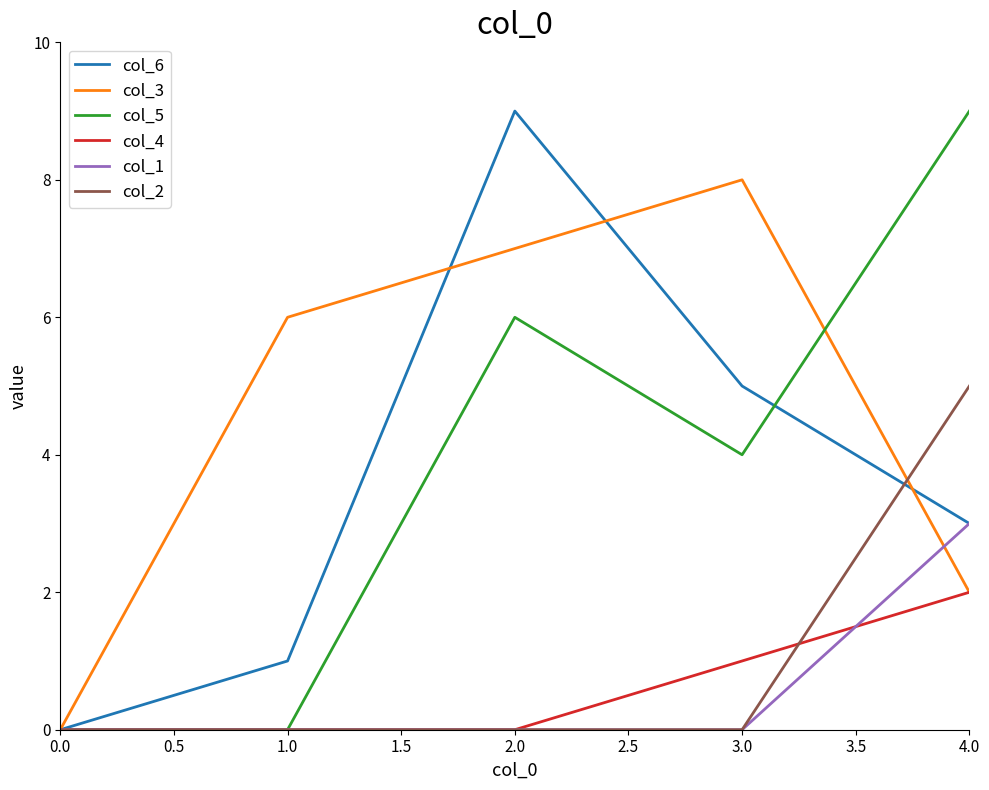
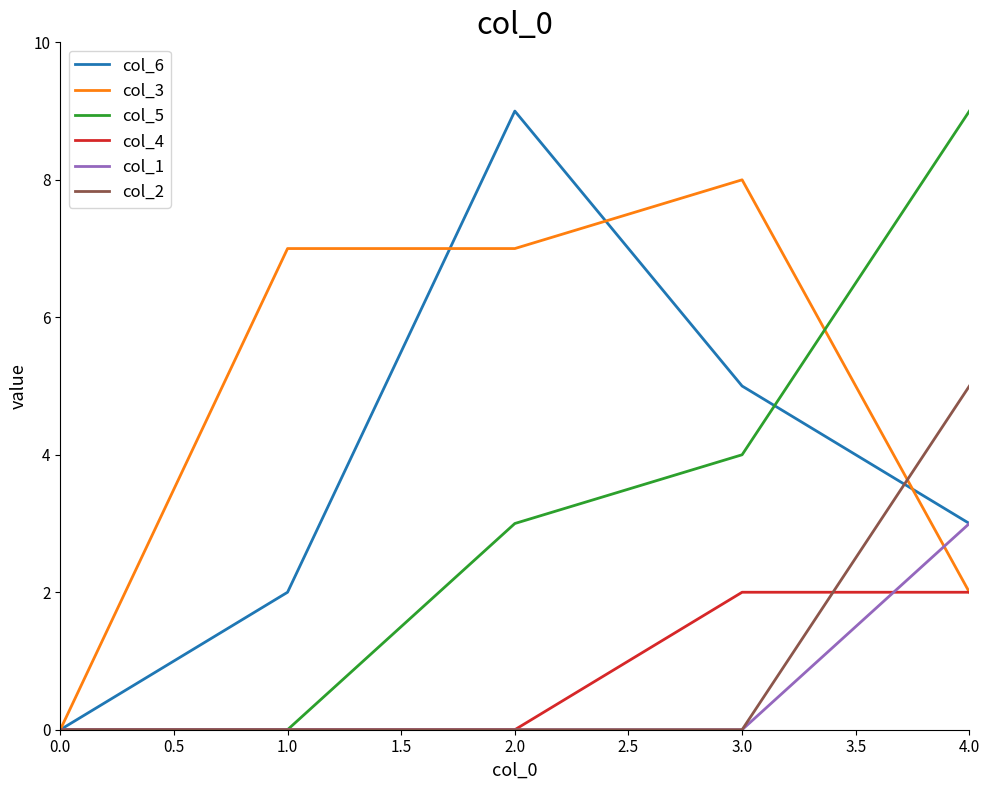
  {
    "col_6": {
-     "1.0": 1,
+     "1.0": 2,
      "2.0": 9,
      "3.0": 5
    },
    "col_3": {
-     "1.0": 6,
+     "1.0": 7,
      "2.0": 7,
      "3.0": 8
    },
    "col_5": {
-     "2.0": 6,
+     "2.0": 3,
      "3.0": 4,
      "4.0": 9
    },
    "col_4": {
-     "3.0": 1
+     "3.0": 2
    },
    "col_2": {
      "4.0": 5
    }
  }
